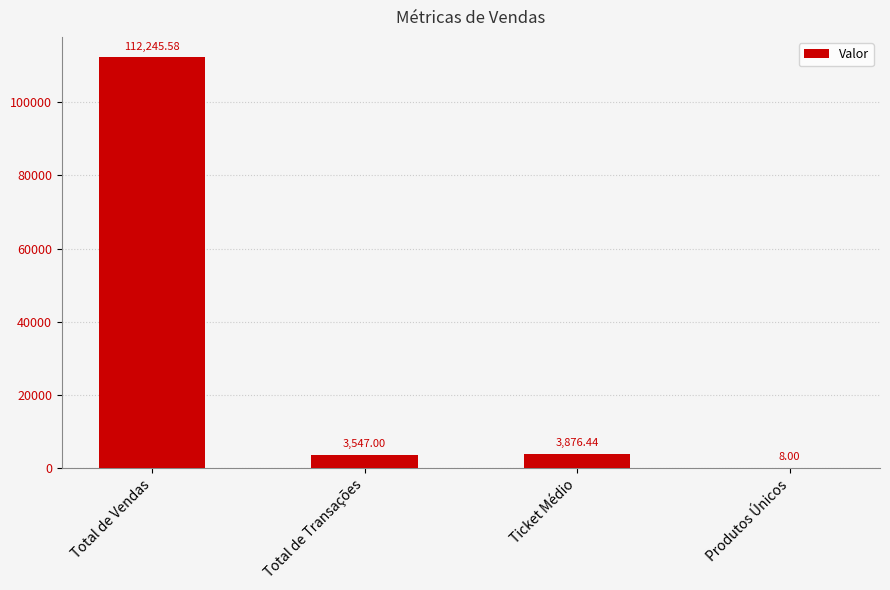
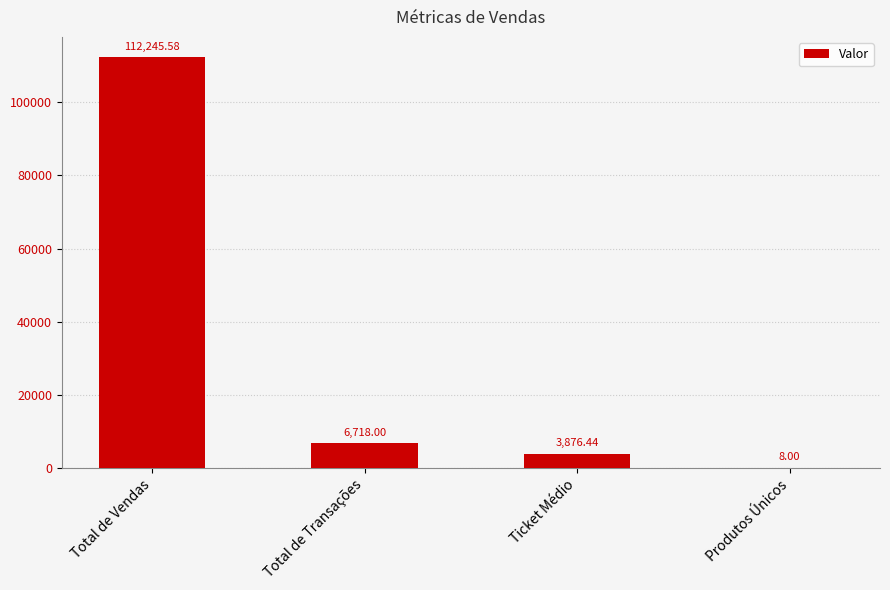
  {
    "Total de Vendas": "112,245.58",
-   "Total de Transações": "3,547.00",
+   "Total de Transações": "6,718.00",
    "Ticket Médio": "3,876.44",
    "Produtos Únicos": "8.00"
  }
